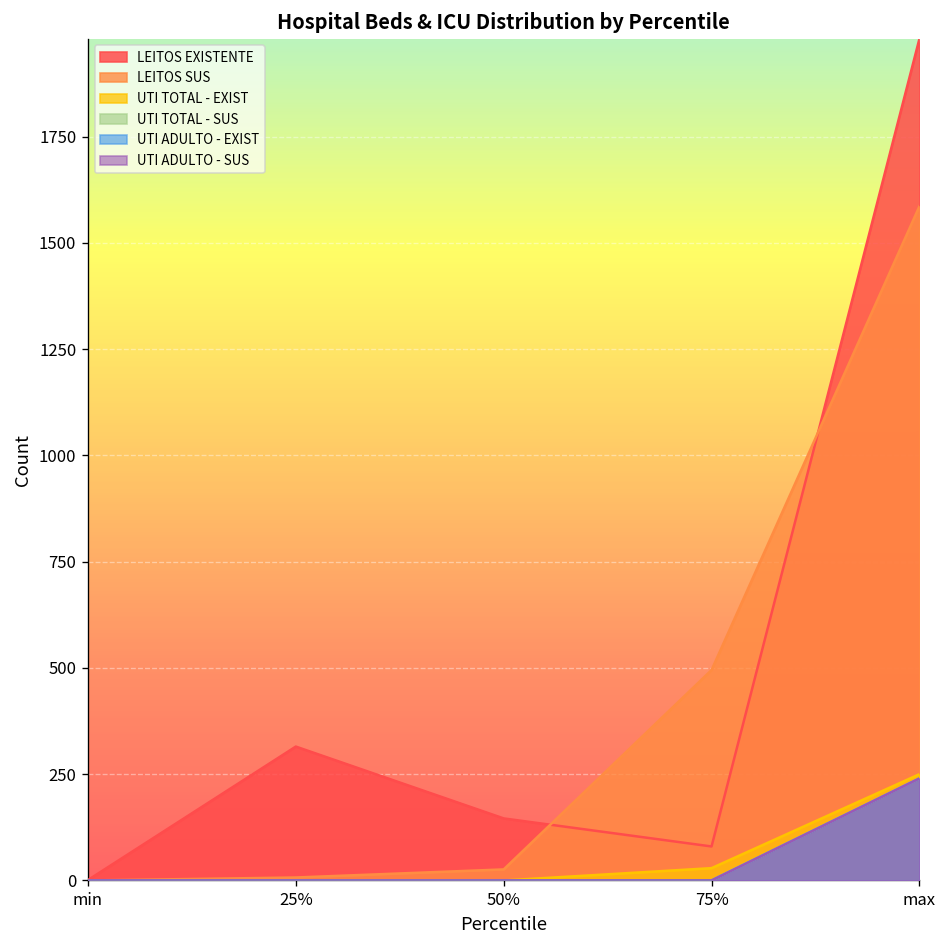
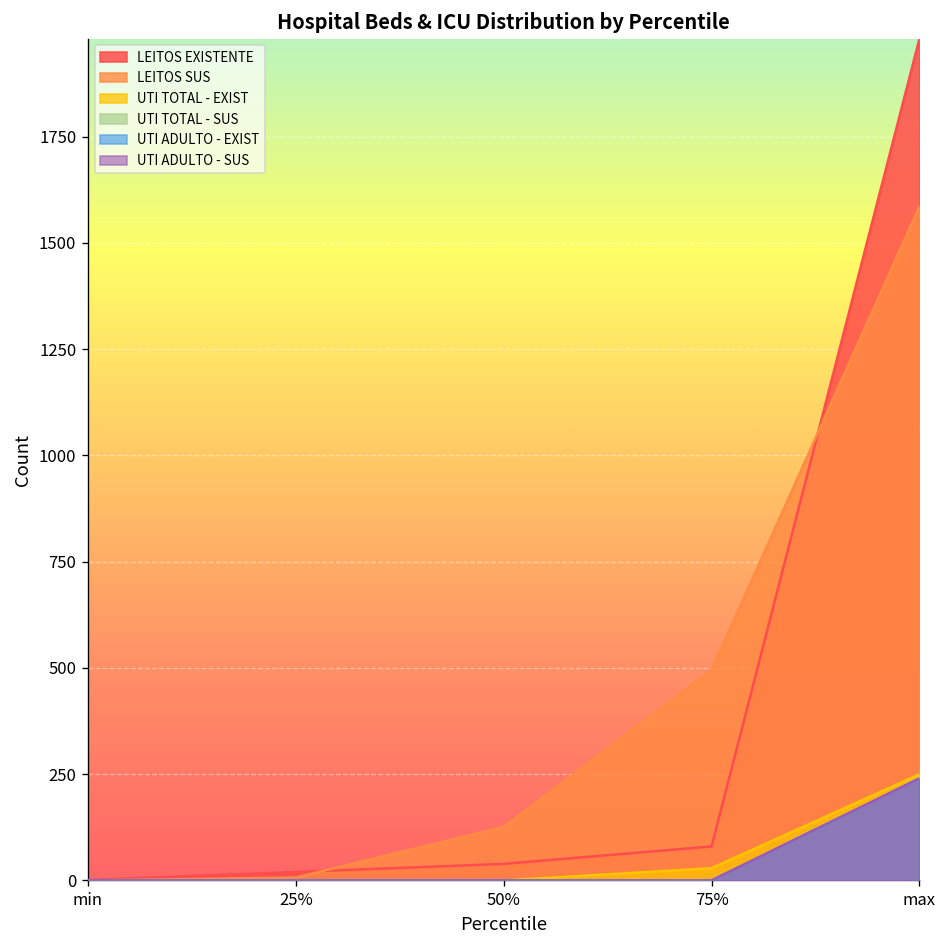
  {
    "LEITOS EXISTENTE": {
-     "25%": 320,
-     "50%": 150,
+     "25%": 20,
+     "50%": 40,
      "75%": 80,
      "max": 1980
    },
    "LEITOS SUS": {
-     "50%": 30,
+     "50%": 130,
      "75%": 500,
      "max": 1590
    },
    "UTI TOTAL - EXIST": {
      "75%": 30,
      "max": 250
    },
    "UTI ADULTO - SUS": {
      "75%": 0,
      "max": 240
    }
  }
